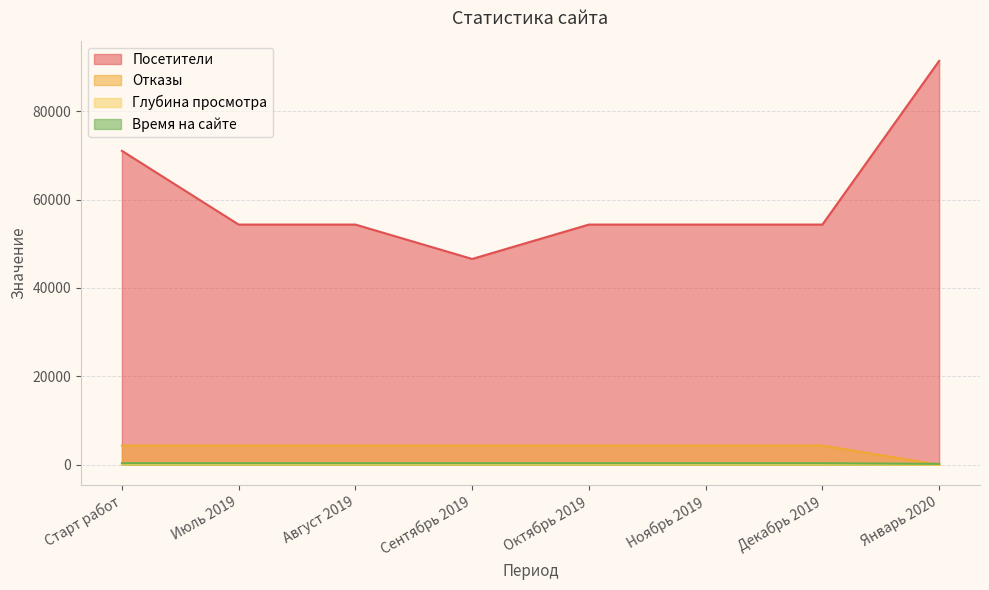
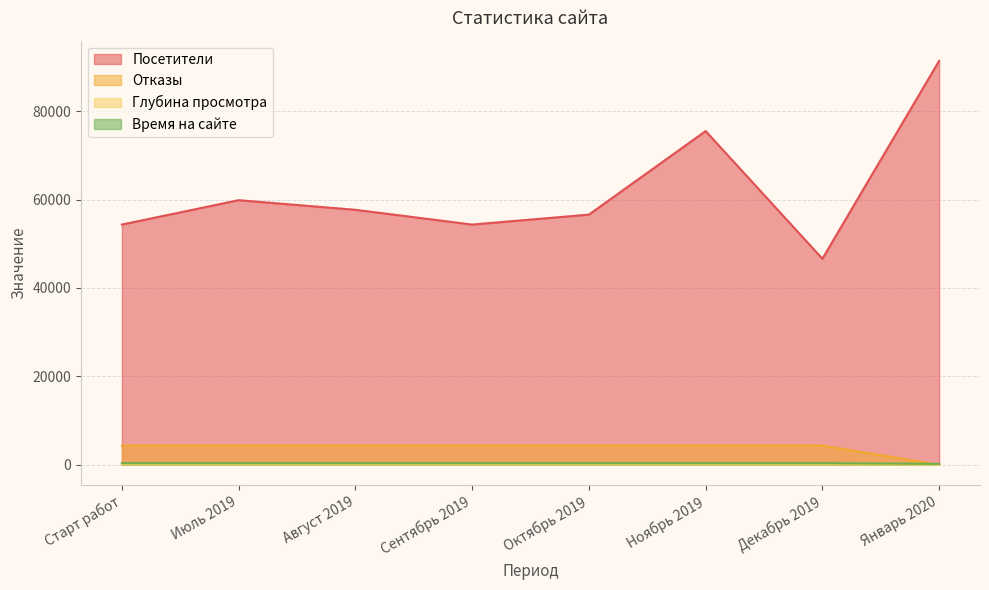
  {
    "Посетители": {
-     "Старт работ": 71000,
-     "Июль 2019": 54000,
-     "Август 2019": 54000,
-     "Сентябрь 2019": 47000,
-     "Октябрь 2019": 54000,
-     "Ноябрь 2019": 54000,
-     "Декабрь 2019": 54000,
+     "Старт работ": 54000,
+     "Июль 2019": 60000,
+     "Август 2019": 58000,
+     "Сентябрь 2019": 54000,
+     "Октябрь 2019": 57000,
+     "Ноябрь 2019": 75000,
+     "Декабрь 2019": 47000,
      "Январь 2020": 91000
    }
  }
